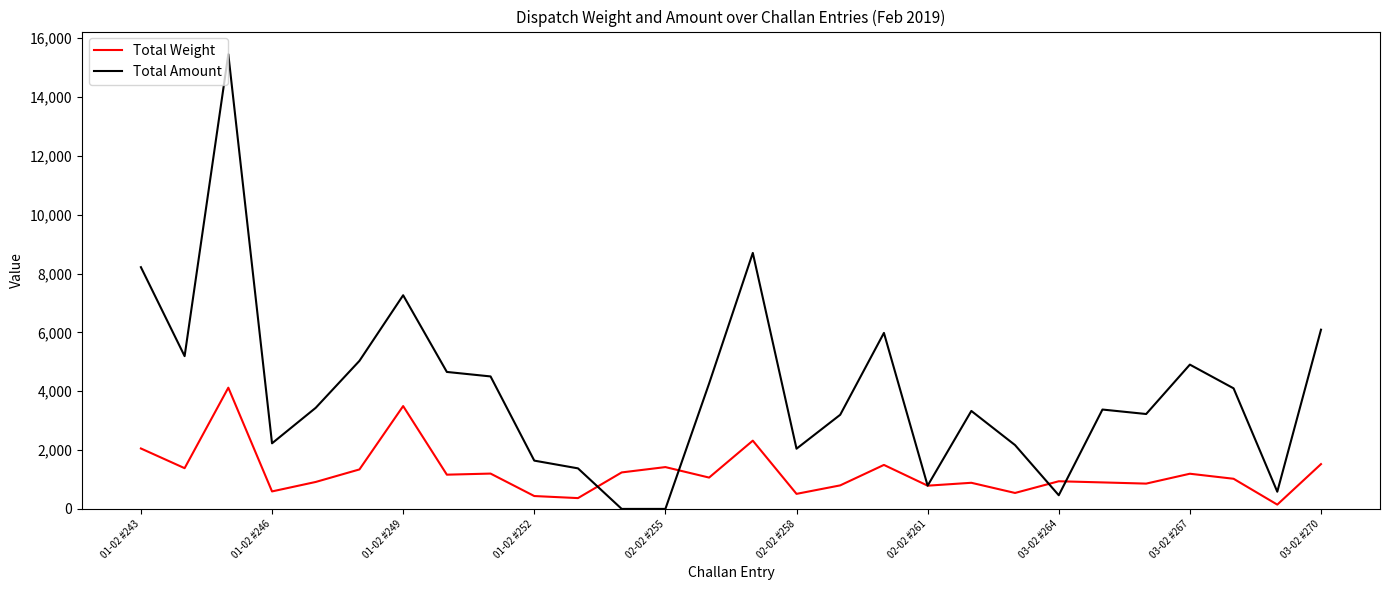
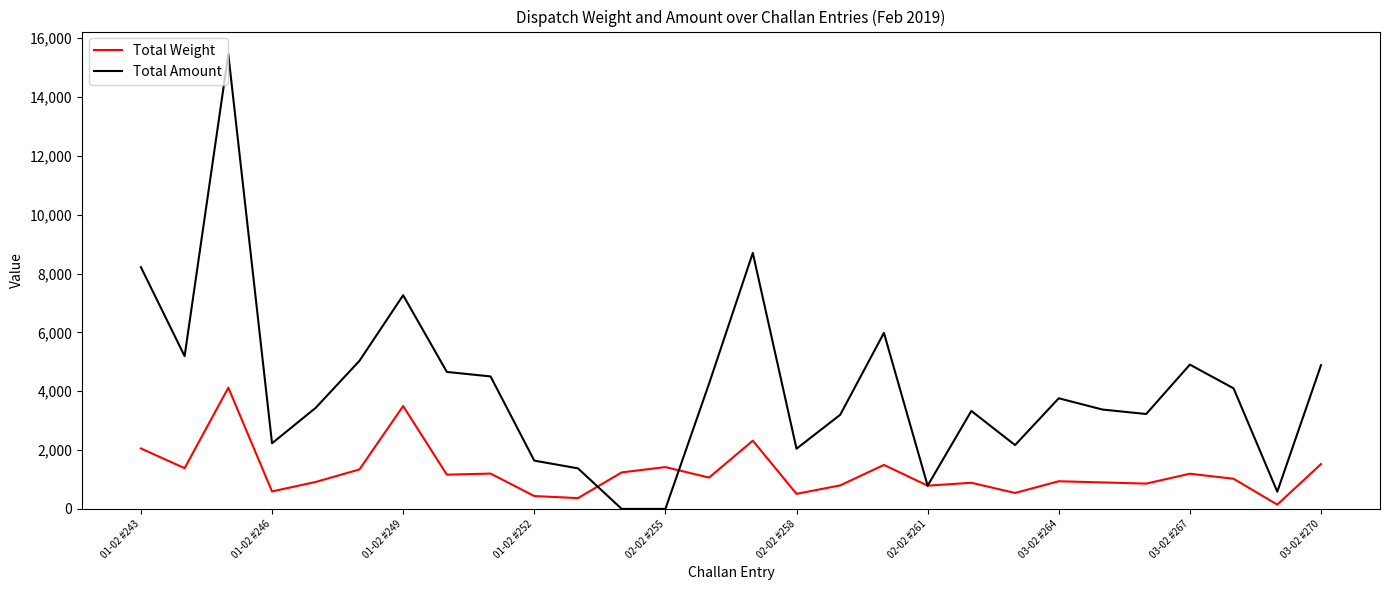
  {
    "Total Weight": {
      "01-02 #243": "2,100",
      "01-02 #246": "600",
      "01-02 #249": "3,500",
      "01-02 #252": "400",
      "02-02 #255": "1,400",
      "02-02 #258": "500",
      "03-02 #264": "900",
      "03-02 #267": "1,200",
      "03-02 #270": "1,500"
    },
    "Total Amount": {
      "01-02 #243": "8,200",
      "01-02 #246": "2,200",
      "01-02 #249": "7,300",
      "01-02 #252": "1,600",
      "02-02 #255": "0",
      "02-02 #258": "2,000",
-     "03-02 #264": "500",
+     "03-02 #264": "3,800",
      "03-02 #267": "4,900",
-     "03-02 #270": "6,100"
+     "03-02 #270": "4,900"
    }
  }
